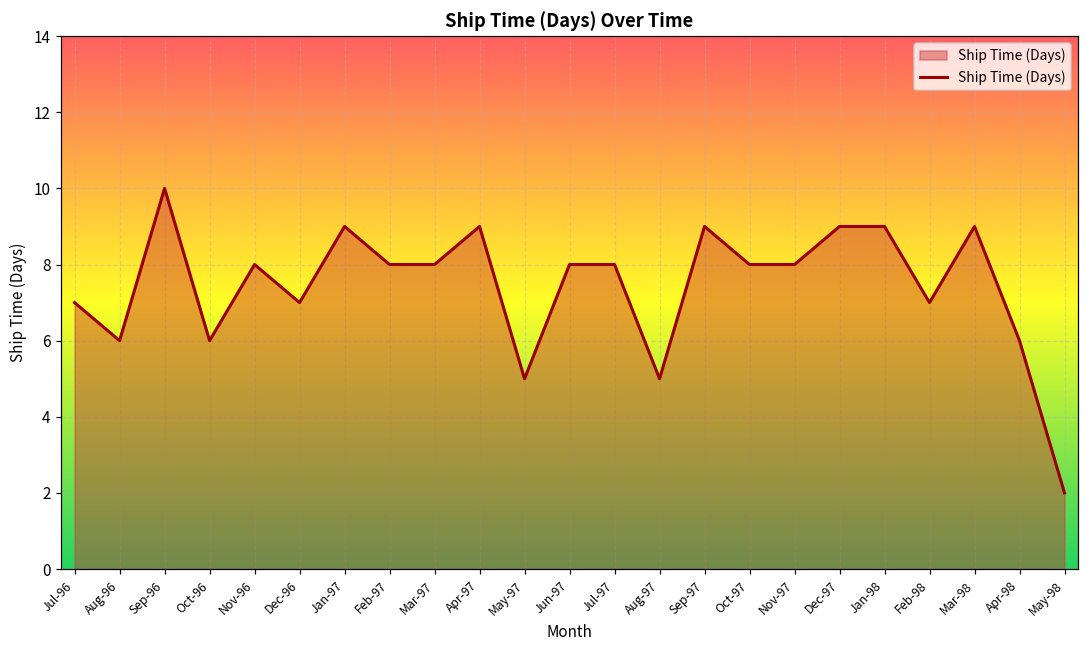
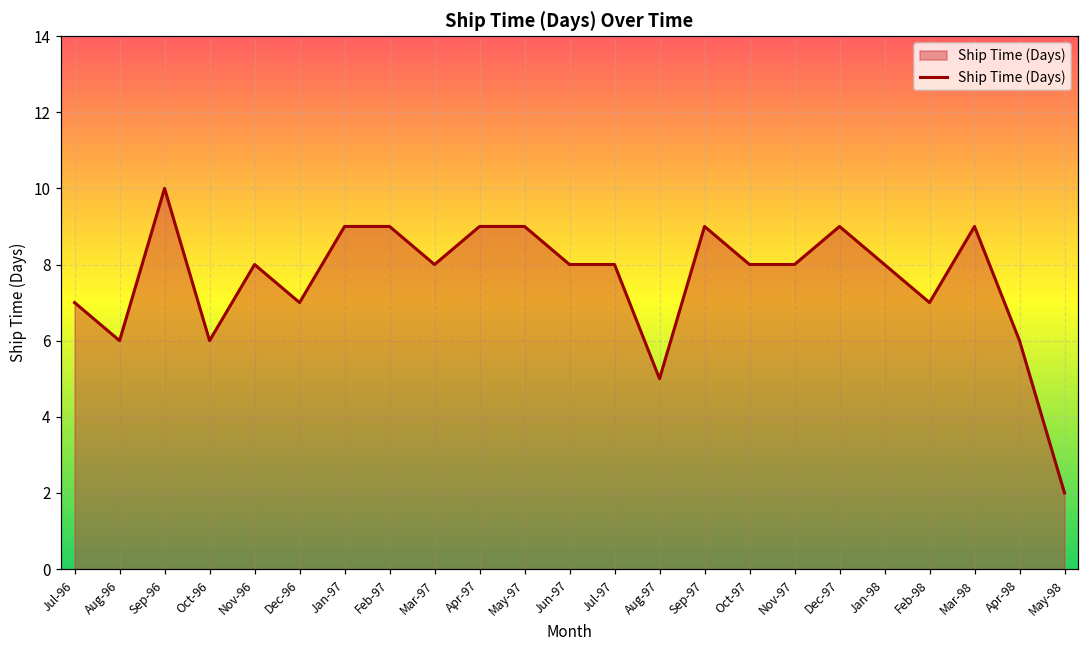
  {
    "Jul-96": 7,
    "Aug-96": 6,
    "Sep-96": 10,
    "Oct-96": 6,
    "Nov-96": 8,
    "Dec-96": 7,
    "Jan-97": 9,
-   "Feb-97": 8,
+   "Feb-97": 9,
    "Mar-97": 8,
    "Apr-97": 9,
-   "May-97": 5,
+   "May-97": 9,
    "Jun-97": 8,
    "Jul-97": 8,
    "Aug-97": 5,
    "Sep-97": 9,
    "Oct-97": 8,
    "Nov-97": 8,
    "Dec-97": 9,
-   "Jan-98": 9,
+   "Jan-98": 8,
    "Feb-98": 7,
    "Mar-98": 9,
    "Apr-98": 6,
    "May-98": 2
  }
